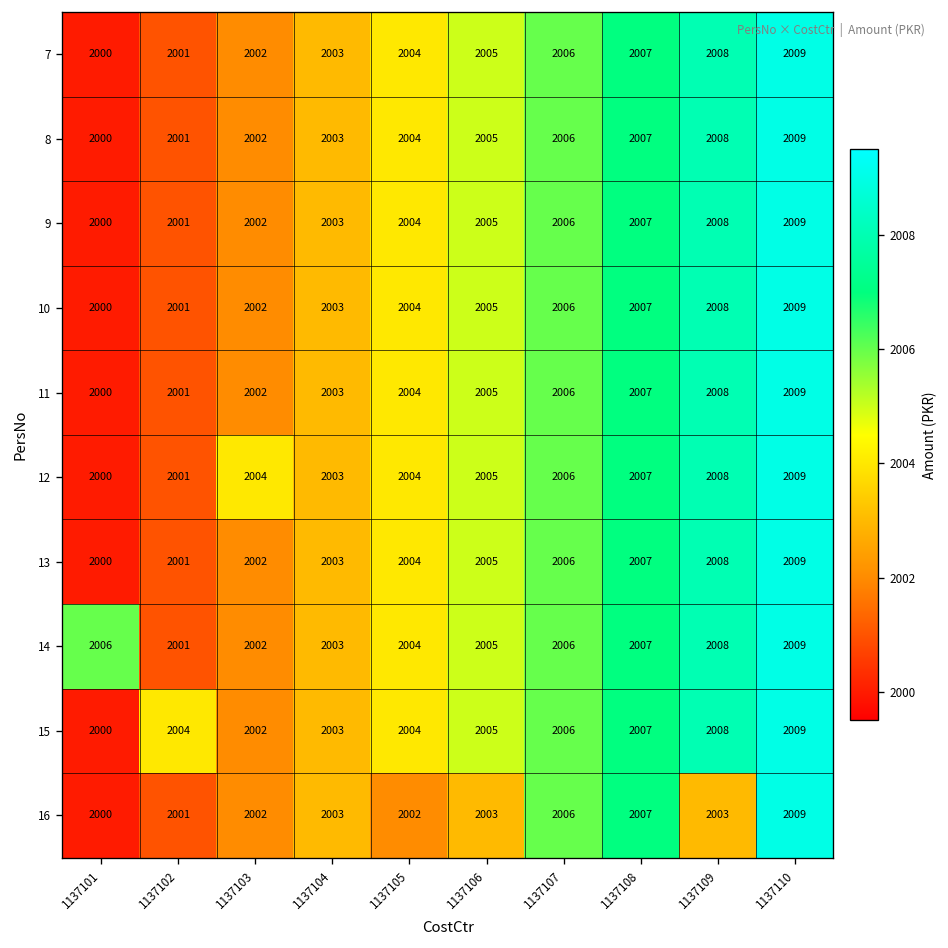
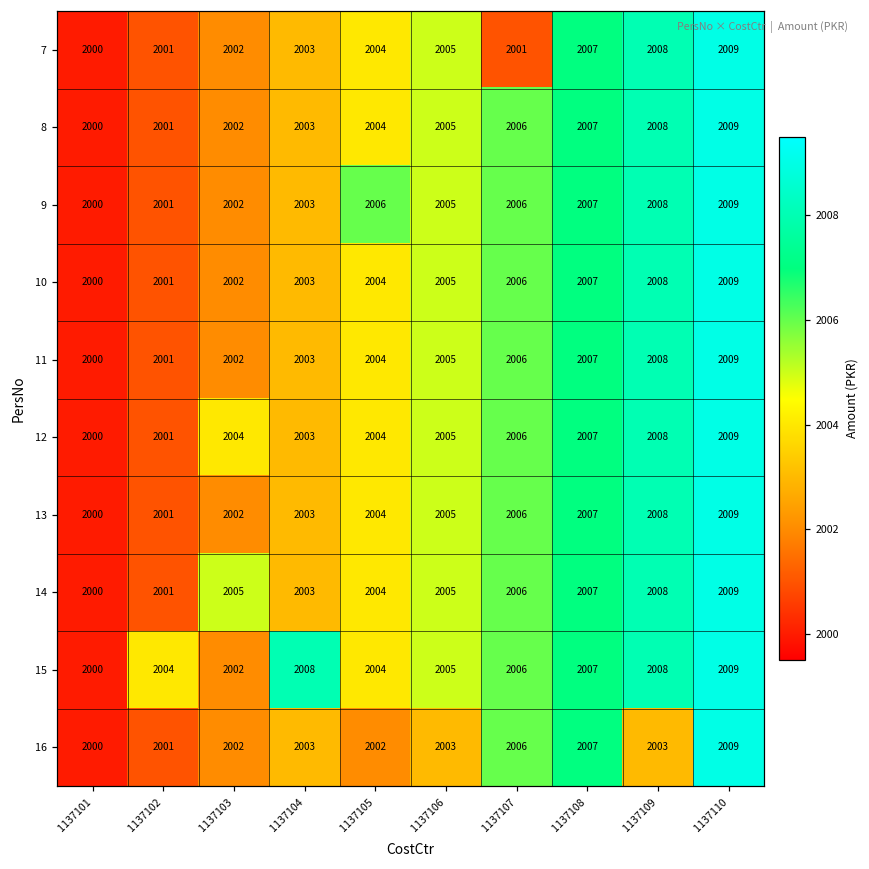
  {
    "7": {
      "1137101": 2000,
      "1137102": 2001,
      "1137103": 2002,
      "1137104": 2003,
      "1137105": 2004,
      "1137106": 2005,
-     "1137107": 2006,
+     "1137107": 2001,
      "1137108": 2007,
      "1137109": 2008,
      "1137110": 2009
    },
    "8": {
      "1137101": 2000,
      "1137102": 2001,
      "1137103": 2002,
      "1137104": 2003,
      "1137105": 2004,
      "1137106": 2005,
      "1137107": 2006,
      "1137108": 2007,
      "1137109": 2008,
      "1137110": 2009
    },
    "9": {
      "1137101": 2000,
      "1137102": 2001,
      "1137103": 2002,
      "1137104": 2003,
-     "1137105": 2004,
+     "1137105": 2006,
      "1137106": 2005,
      "1137107": 2006,
      "1137108": 2007,
      "1137109": 2008,
      "1137110": 2009
    },
    "10": {
      "1137101": 2000,
      "1137102": 2001,
      "1137103": 2002,
      "1137104": 2003,
      "1137105": 2004,
      "1137106": 2005,
      "1137107": 2006,
      "1137108": 2007,
      "1137109": 2008,
      "1137110": 2009
    },
    "11": {
      "1137101": 2000,
      "1137102": 2001,
      "1137103": 2002,
      "1137104": 2003,
      "1137105": 2004,
      "1137106": 2005,
      "1137107": 2006,
      "1137108": 2007,
      "1137109": 2008,
      "1137110": 2009
    },
    "12": {
      "1137101": 2000,
      "1137102": 2001,
      "1137103": 2004,
      "1137104": 2003,
      "1137105": 2004,
      "1137106": 2005,
      "1137107": 2006,
      "1137108": 2007,
      "1137109": 2008,
      "1137110": 2009
    },
    "13": {
      "1137101": 2000,
      "1137102": 2001,
      "1137103": 2002,
      "1137104": 2003,
      "1137105": 2004,
      "1137106": 2005,
      "1137107": 2006,
      "1137108": 2007,
      "1137109": 2008,
      "1137110": 2009
    },
    "14": {
-     "1137101": 2006,
+     "1137101": 2000,
      "1137102": 2001,
-     "1137103": 2002,
+     "1137103": 2005,
      "1137104": 2003,
      "1137105": 2004,
      "1137106": 2005,
      "1137107": 2006,
      "1137108": 2007,
      "1137109": 2008,
      "1137110": 2009
    },
    "15": {
      "1137101": 2000,
      "1137102": 2004,
      "1137103": 2002,
-     "1137104": 2003,
+     "1137104": 2008,
      "1137105": 2004,
      "1137106": 2005,
      "1137107": 2006,
      "1137108": 2007,
      "1137109": 2008,
      "1137110": 2009
    },
    "16": {
      "1137101": 2000,
      "1137102": 2001,
      "1137103": 2002,
      "1137104": 2003,
      "1137105": 2002,
      "1137106": 2003,
      "1137107": 2006,
      "1137108": 2007,
      "1137109": 2003,
      "1137110": 2009
    }
  }
